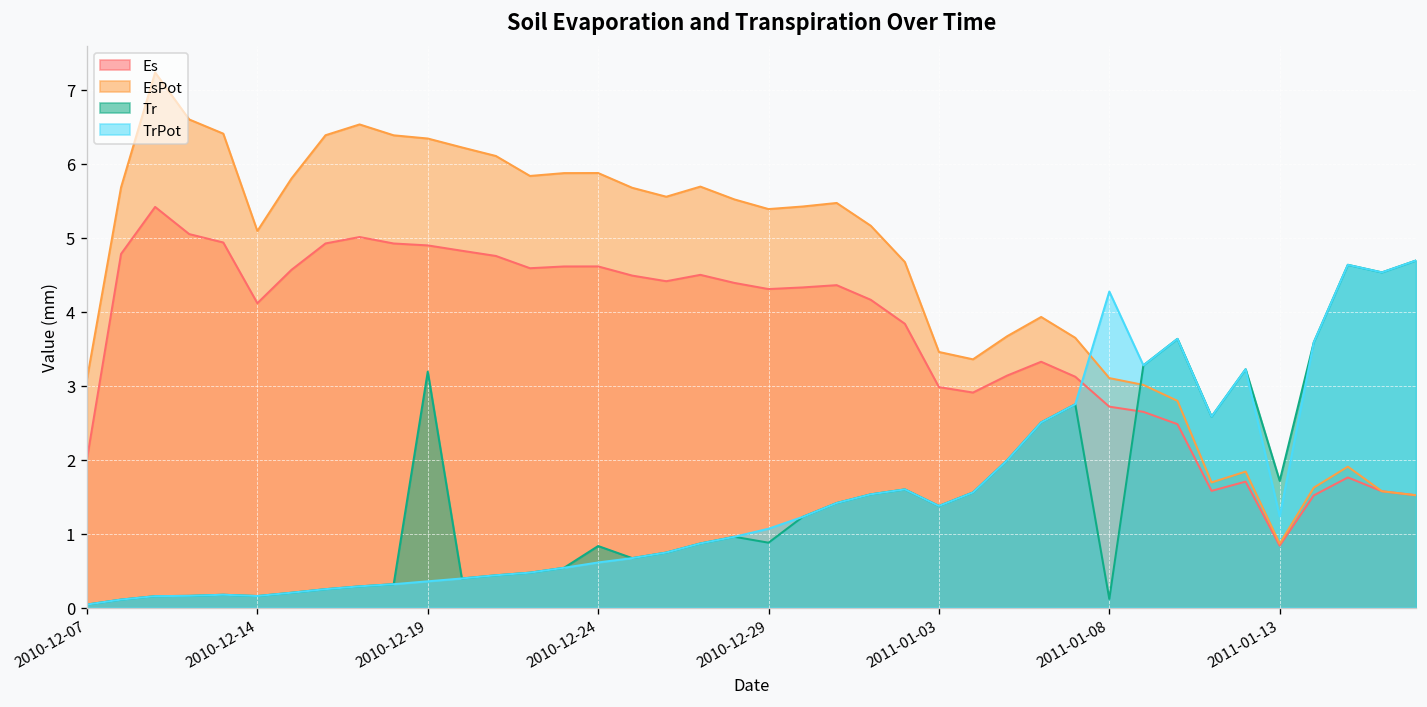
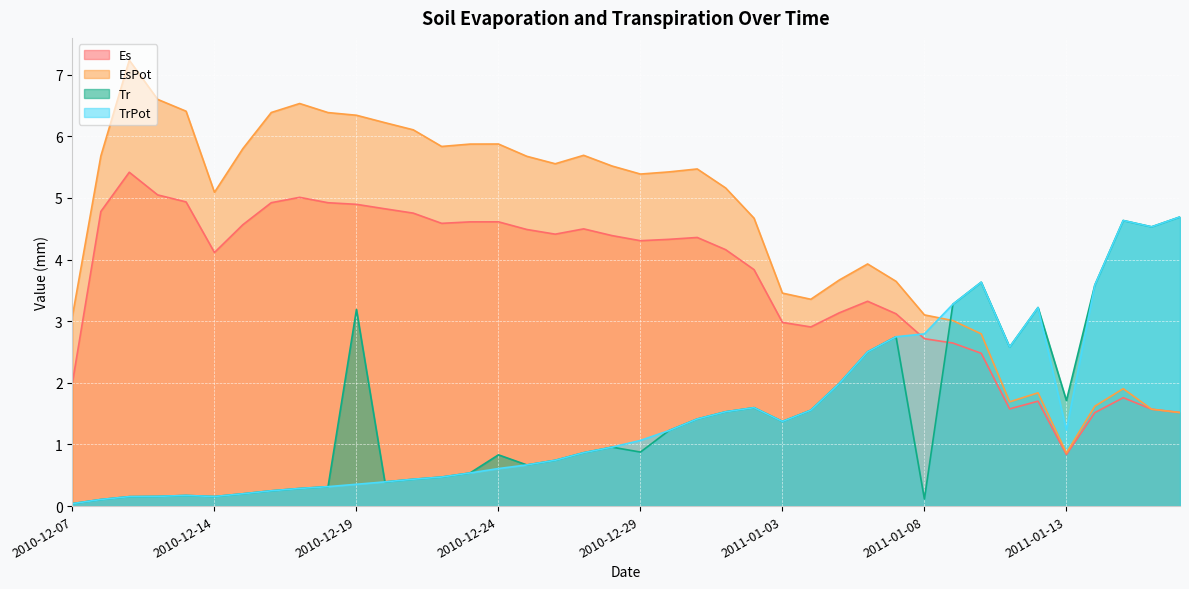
  {
    "Tr": {
      "2010-12-19": 3.2,
      "2010-12-24": 0.8,
      "2010-12-29": 0.9,
      "2011-01-08": 0.1,
      "2011-01-13": 1.7
    },
    "TrPot": {
      "2010-12-19": 0.4,
      "2010-12-24": 0.6,
      "2010-12-29": 1.1,
-     "2011-01-08": 4.3,
+     "2011-01-08": 2.8,
      "2011-01-13": 1.2
    }
  }
